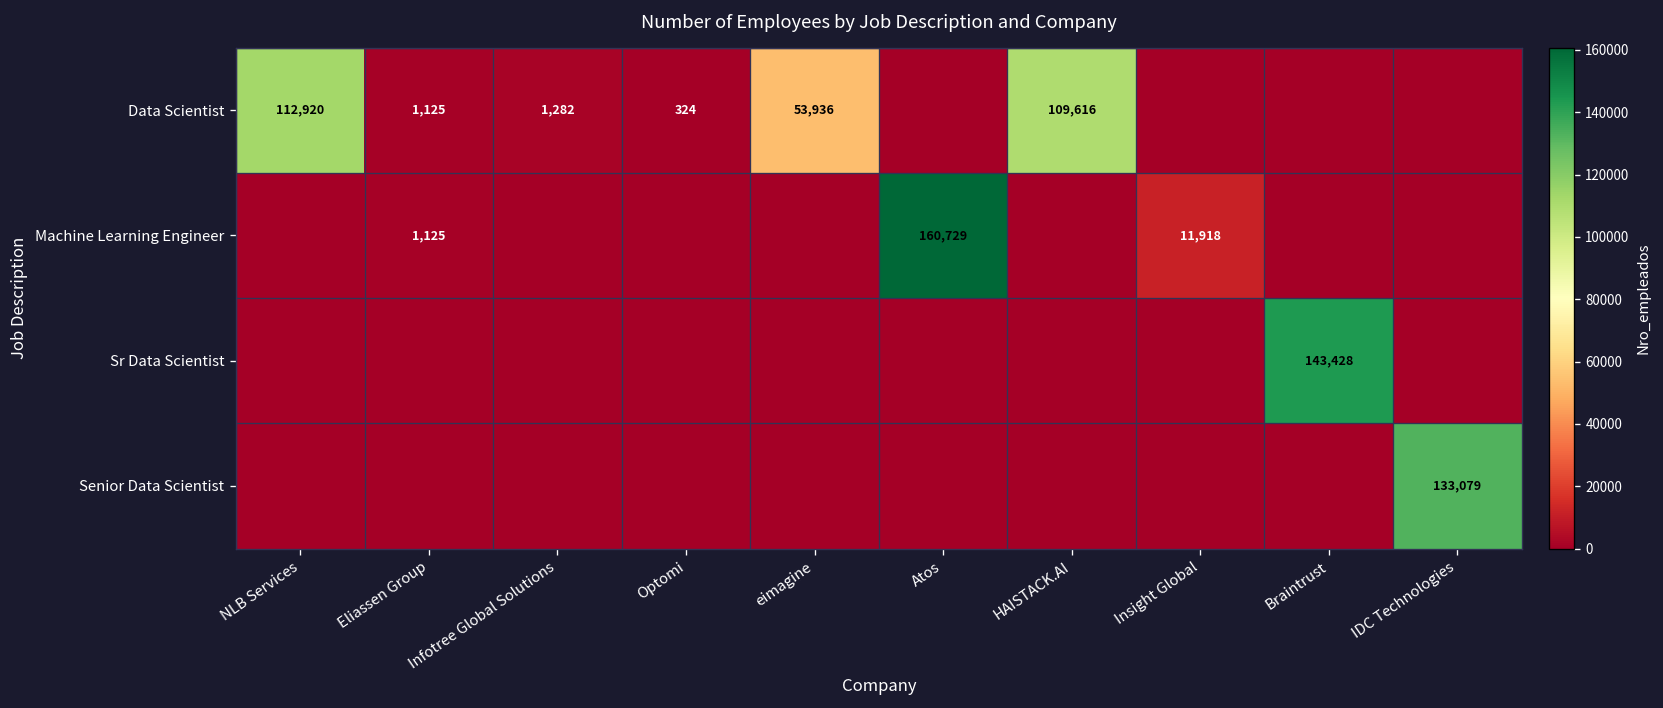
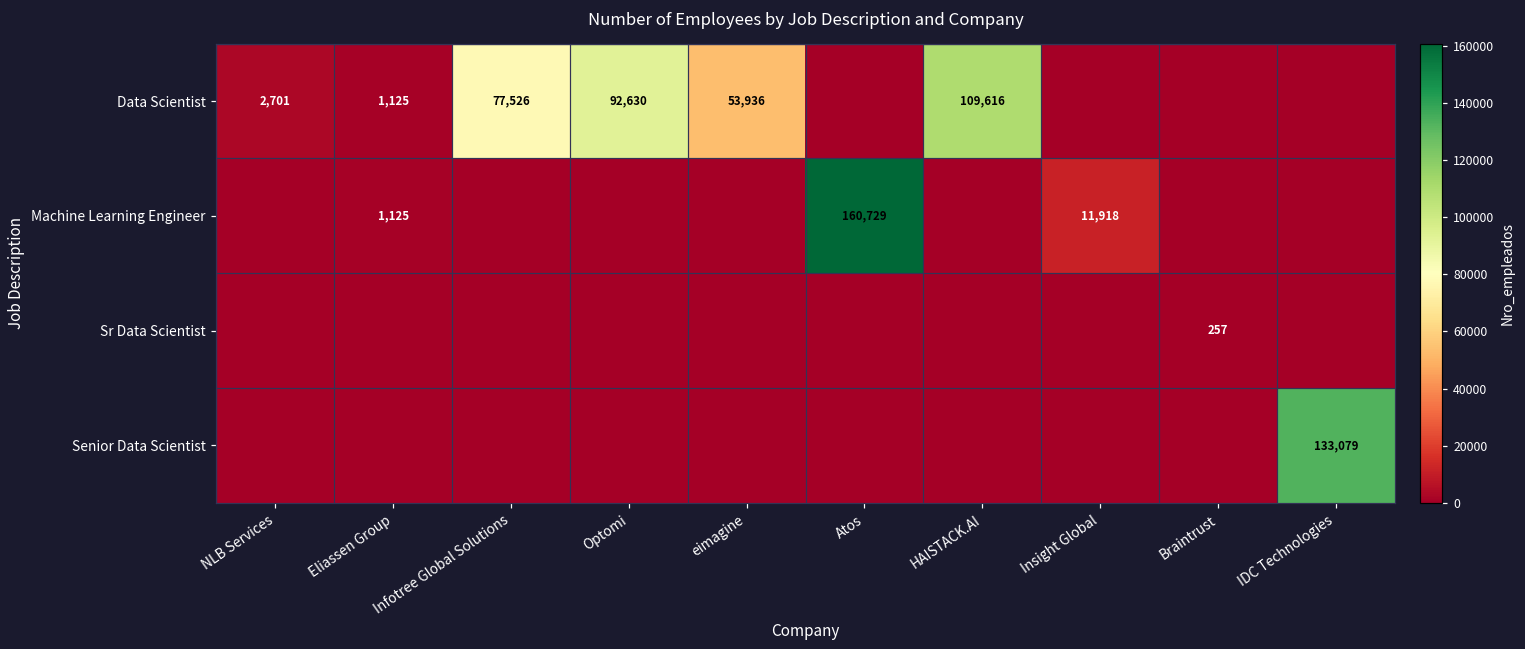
  {
    "Data Scientist": {
-     "NLB Services": "112,920",
+     "NLB Services": "2,701",
      "Eliassen Group": "1,125",
-     "Infotree Global Solutions": "1,282",
-     "Optomi": "324",
+     "Infotree Global Solutions": "77,526",
+     "Optomi": "92,630",
      "eimagine": "53,936",
      "HAISTACK.AI": "109,616"
    },
    "Machine Learning Engineer": {
      "Eliassen Group": "1,125",
      "Atos": "160,729",
      "Insight Global": "11,918"
    },
    "Sr Data Scientist": {
-     "Braintrust": "143,428"
+     "Braintrust": "257"
    },
    "Senior Data Scientist": {
      "IDC Technologies": "133,079"
    }
  }
